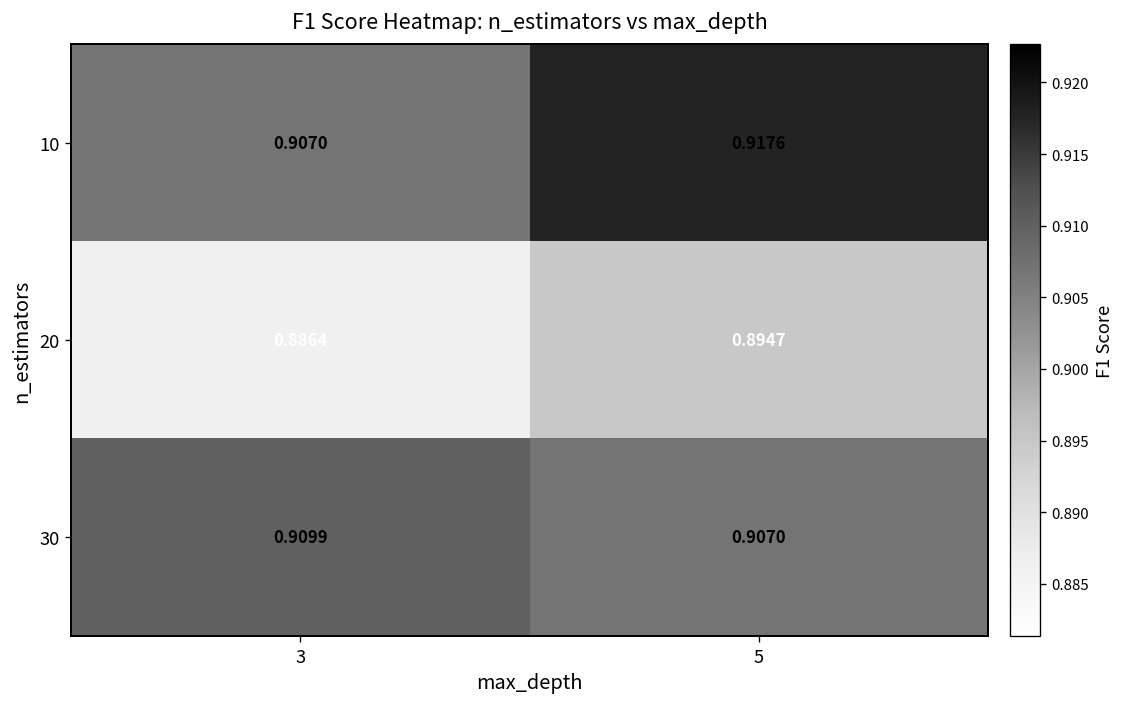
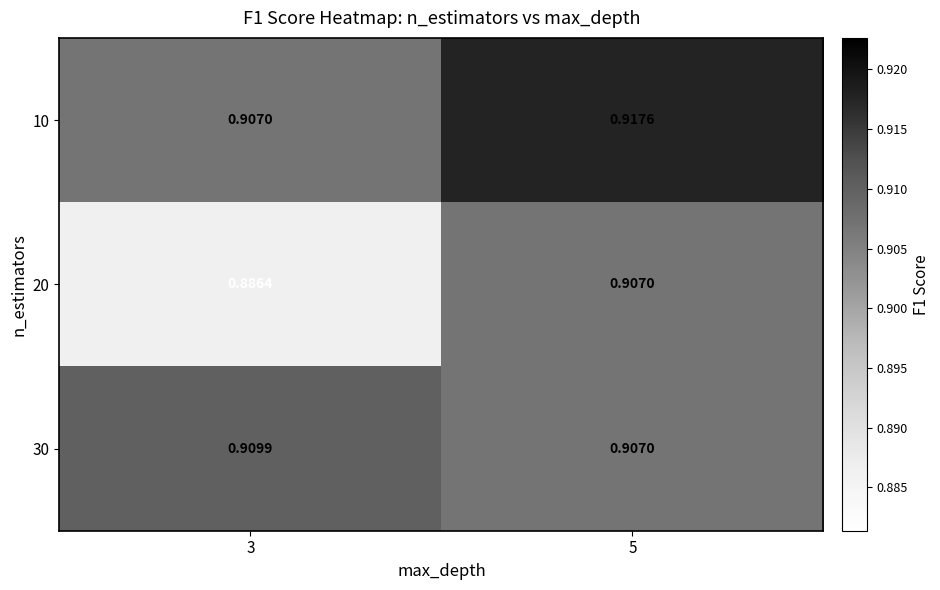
  {
    "10": {
      "3": 0.9070
    },
    "20": {
-     "5": 0.8947
+     "5": 0.9070
    },
    "30": {
      "3": 0.9099,
      "5": 0.9070
    }
  }
